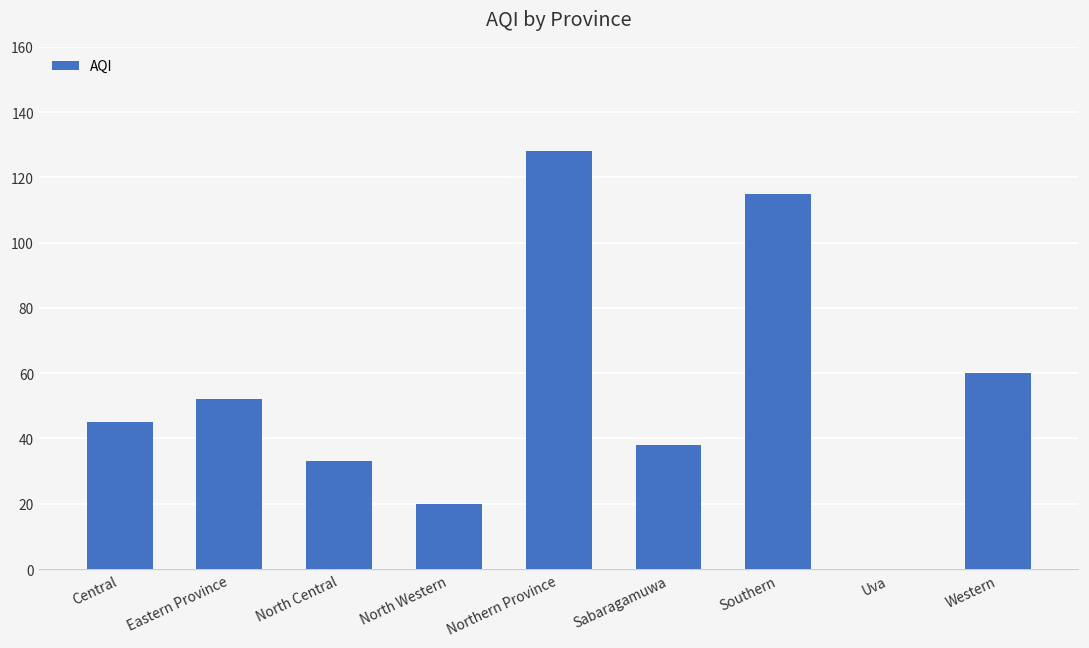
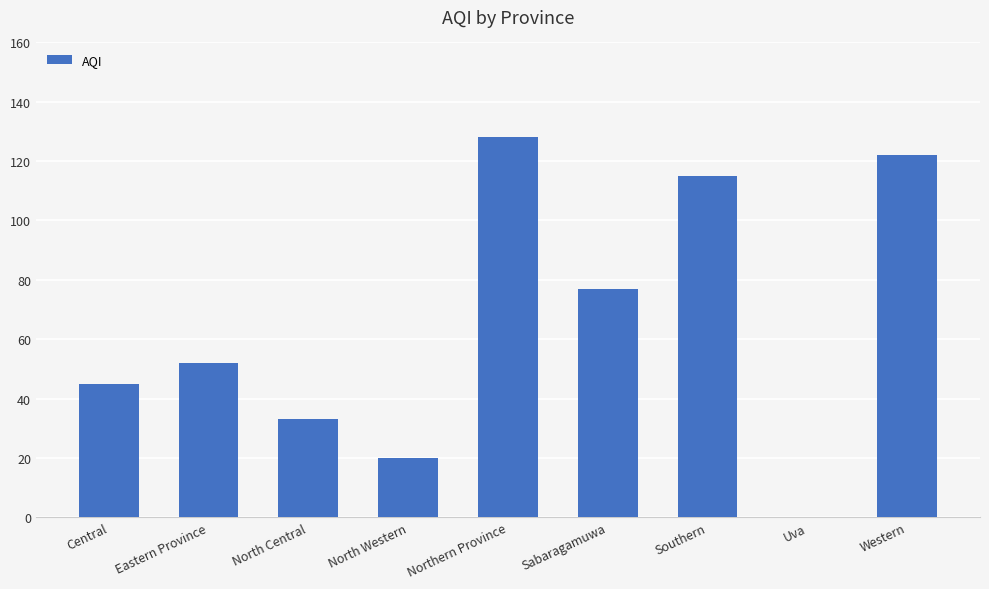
  {
    "Central": 45,
    "Eastern Province": 52,
    "North Central": 33,
    "North Western": 20,
    "Northern Province": 128,
-   "Sabaragamuwa": 38,
+   "Sabaragamuwa": 77,
    "Southern": 115,
    "Uva": 0,
-   "Western": 60
+   "Western": 122
  }
